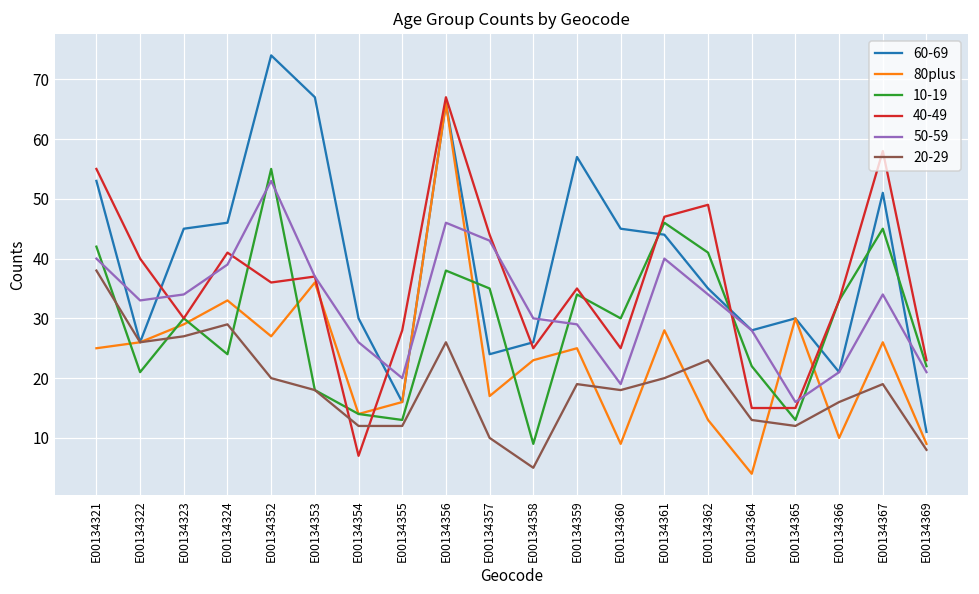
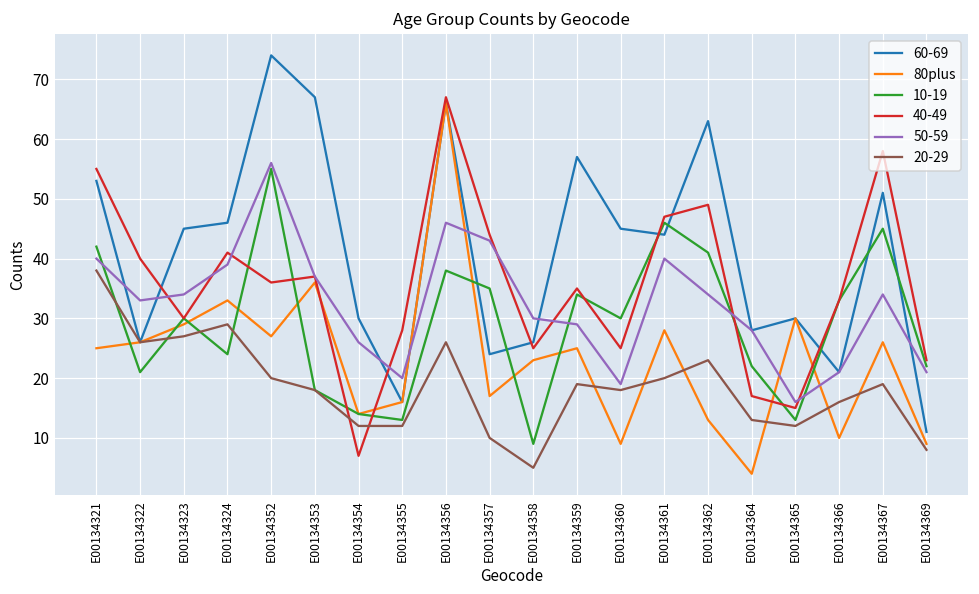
  {
    "60-69": {
      "E00134321": 53,
      "E00134323": 45,
      "E00134324": 46,
      "E00134352": 74,
      "E00134353": 67,
      "E00134354": 30,
      "E00134357": 24,
      "E00134358": 26,
      "E00134359": 57,
      "E00134360": 45,
      "E00134361": 44,
-     "E00134362": 35,
+     "E00134362": 63,
      "E00134367": 51,
      "E00134369": 11
    },
    "80plus": {
      "E00134321": 25,
      "E00134323": 29,
      "E00134324": 33,
      "E00134352": 27,
      "E00134353": 36,
      "E00134357": 17,
      "E00134358": 23,
      "E00134359": 25,
      "E00134360": 9,
      "E00134361": 28,
      "E00134362": 13,
      "E00134364": 4,
      "E00134366": 10,
      "E00134367": 26,
      "E00134369": 9
    },
    "10-19": {
      "E00134321": 42,
      "E00134322": 21,
      "E00134324": 24,
      "E00134352": 55,
      "E00134355": 13,
      "E00134356": 38,
      "E00134357": 35,
      "E00134358": 9,
      "E00134359": 34,
      "E00134360": 30,
      "E00134361": 46,
      "E00134362": 41,
      "E00134364": 22,
      "E00134365": 13,
      "E00134367": 45,
      "E00134369": 22
    },
    "40-49": {
      "E00134321": 55,
      "E00134322": 40,
      "E00134324": 41,
      "E00134352": 36,
      "E00134354": 7,
      "E00134355": 28,
      "E00134356": 67,
      "E00134357": 44,
      "E00134358": 25,
      "E00134359": 35,
      "E00134360": 25,
      "E00134361": 47,
      "E00134362": 49,
-     "E00134364": 15,
+     "E00134364": 17,
      "E00134365": 15,
      "E00134369": 23
    },
    "50-59": {
      "E00134321": 40,
      "E00134322": 33,
      "E00134323": 34,
      "E00134324": 39,
-     "E00134352": 53,
+     "E00134352": 56,
      "E00134354": 26,
      "E00134355": 20,
      "E00134356": 46,
      "E00134357": 43,
      "E00134358": 30,
      "E00134359": 29,
      "E00134360": 19,
      "E00134361": 40,
      "E00134362": 34,
      "E00134365": 16,
      "E00134367": 34,
      "E00134369": 21
    },
    "20-29": {
      "E00134321": 38,
      "E00134323": 27,
      "E00134324": 29,
      "E00134352": 20,
      "E00134354": 12,
      "E00134355": 12,
      "E00134356": 26,
      "E00134357": 10,
      "E00134358": 5,
      "E00134359": 19,
      "E00134360": 18,
      "E00134361": 20,
      "E00134362": 23,
      "E00134364": 13,
      "E00134365": 12,
      "E00134366": 16,
      "E00134367": 19,
      "E00134369": 8
    }
  }
